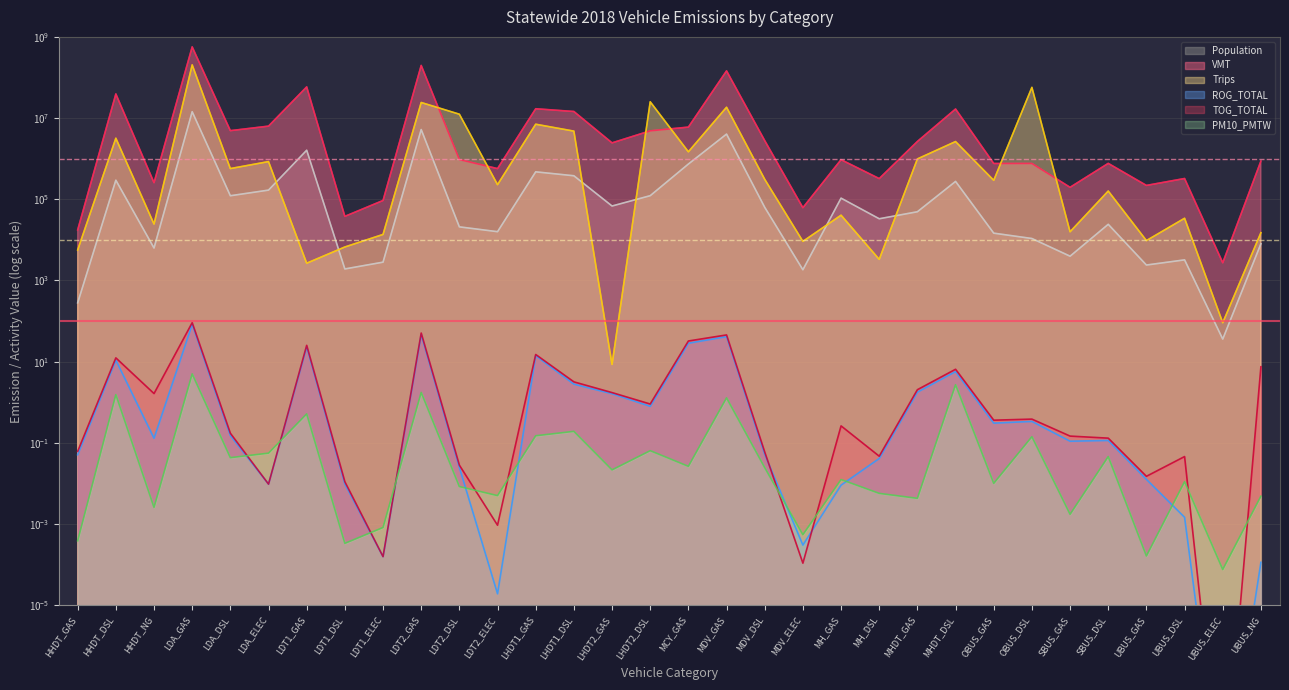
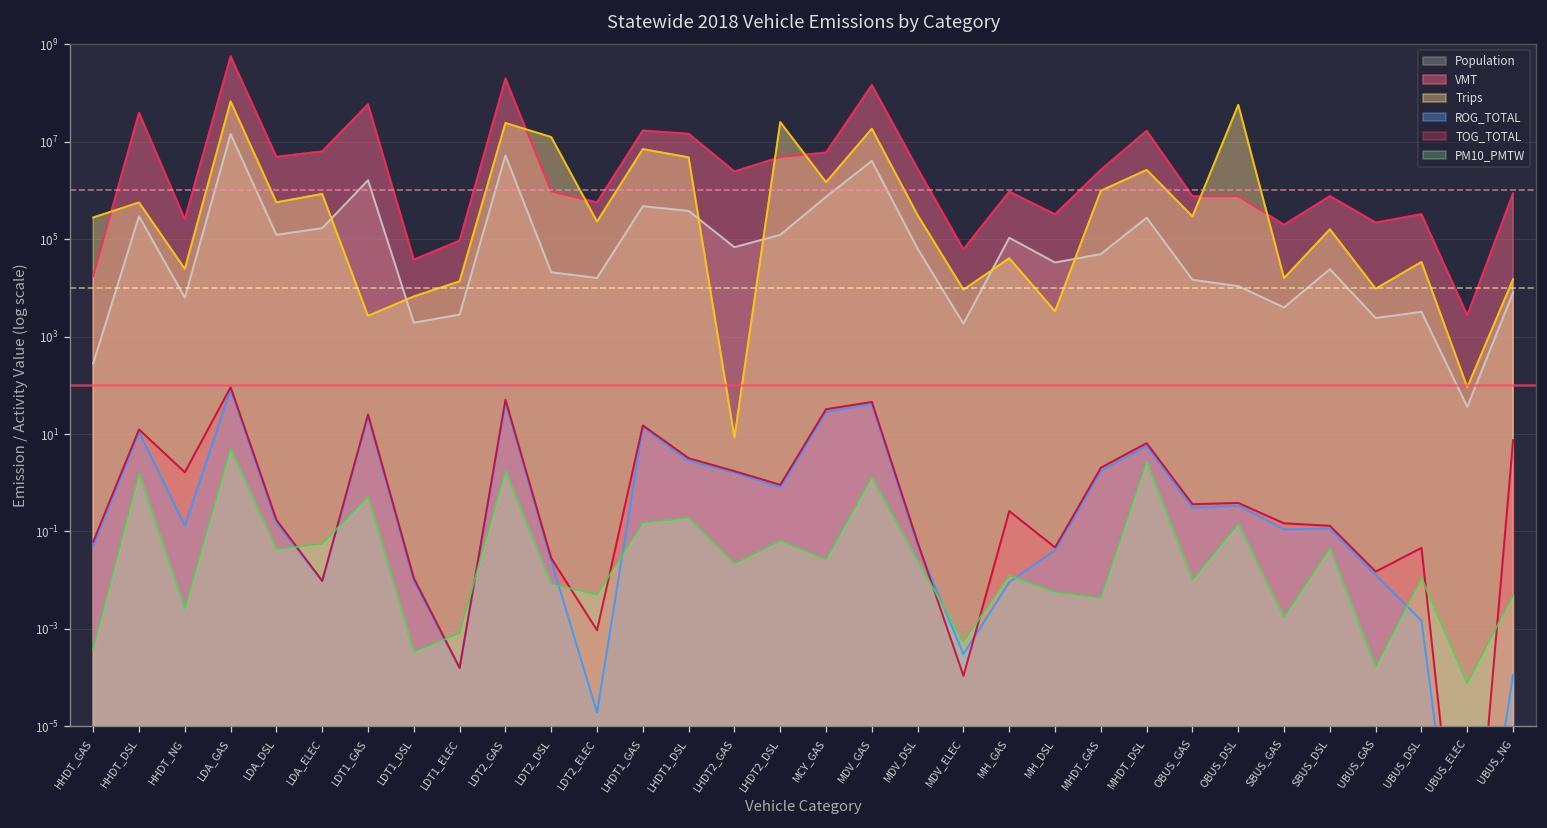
  {
    "Trips": {
-     "HHDT_GAS": 6000,
-     "HHDT_DSL": 3000000,
+     "HHDT_GAS": 300000,
+     "HHDT_DSL": 600000,
      "HHDT_NG": 20000,
-     "LDA_GAS": 200000000,
+     "LDA_GAS": 70000000,
      "LDA_DSL": 600000,
      "LDA_ELEC": 800000,
      "LDT1_GAS": 3000,
      "LDT1_DSL": 7000,
      "LDT1_ELEC": 14000,
      "LDT2_GAS": 20000000,
      "LDT2_DSL": 12000000,
      "LDT2_ELEC": 200000,
      "LHDT1_GAS": 7000000,
      "LHDT1_DSL": 5000000,
      "LHDT2_GAS": 9,
      "LHDT2_DSL": 30000000,
      "MCY_GAS": 1500000,
      "MDV_GAS": 20000000,
      "MDV_DSL": 300000,
      "MDV_ELEC": 9000,
      "MH_GAS": 40000,
      "MH_DSL": 3000,
      "MHDT_GAS": 1000000,
      "MHDT_DSL": 3000000,
      "OBUS_GAS": 300000,
      "OBUS_DSL": 60000000,
      "SBUS_GAS": 16000,
      "SBUS_DSL": 160000,
      "UBUS_GAS": 10000,
      "UBUS_DSL": 30000,
      "UBUS_ELEC": 90,
      "UBUS_NG": 15000
    },
    "ROG_TOTAL": {
      "HHDT_GAS": 0.05,
      "HHDT_NG": 0.13,
      "LDT2_ELEC": 0.00002,
      "MDV_ELEC": 0.0003,
      "MH_GAS": 0.009,
      "OBUS_GAS": 0.3,
      "SBUS_GAS": 0.11,
      "UBUS_GAS": 0.013,
      "UBUS_DSL": 0.0015,
      "UBUS_NG": 0.00011
    }
  }
